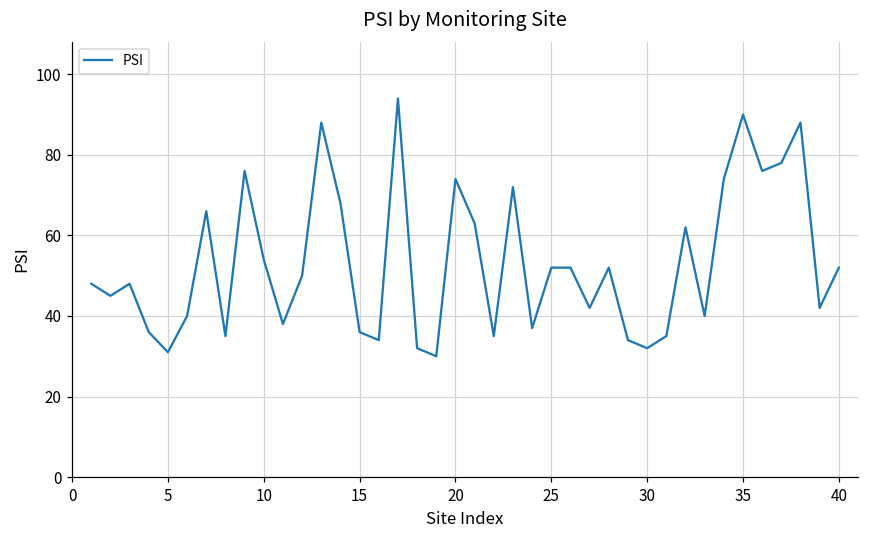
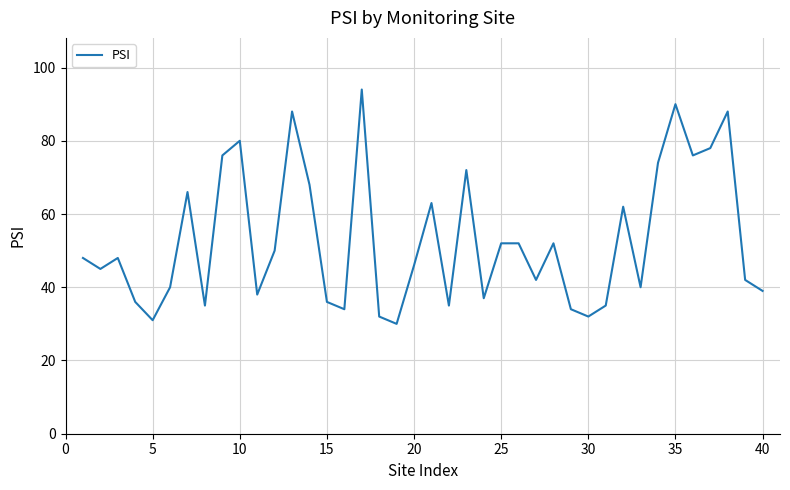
  {
    "5": 31,
-   "10": 54,
+   "10": 80,
    "15": 36,
-   "20": 74,
+   "20": 46,
    "25": 52,
    "30": 32,
    "35": 90,
-   "40": 52
+   "40": 39
  }
